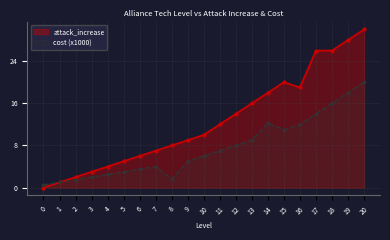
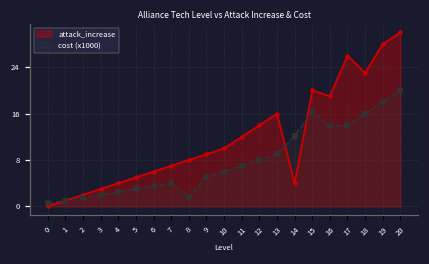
  {
    "attack_increase": {
      "0": 0,
      "2": 2,
      "3": 3,
      "4": 4,
      "5": 5,
      "6": 6,
      "7": 7,
      "8": 8,
      "9": 9,
      "10": 10,
      "11": 12,
      "12": 14,
      "13": 16,
-     "14": 18,
+     "14": 4,
      "15": 20,
      "16": 19,
      "17": 26,
-     "18": 26,
+     "18": 23,
      "19": 28,
      "20": 30
    },
    "cost (x1000)": {
      "0": 1,
      "2": 2,
      "3": 2,
      "4": 3,
      "5": 3,
      "6": 4,
      "7": 4,
      "8": 2,
      "9": 5,
      "10": 6,
      "11": 7,
      "12": 8,
      "13": 9,
      "14": 12,
-     "15": 11,
-     "16": 12,
+     "15": 16,
+     "16": 14,
      "17": 14,
      "18": 16,
      "19": 18,
      "20": 20
    }
  }
